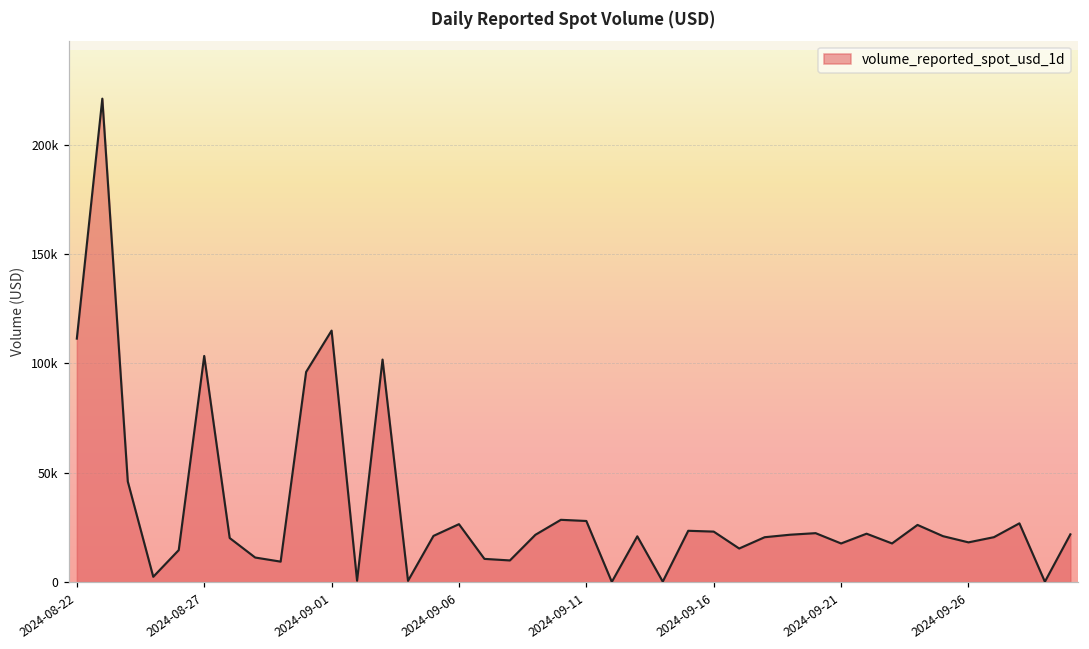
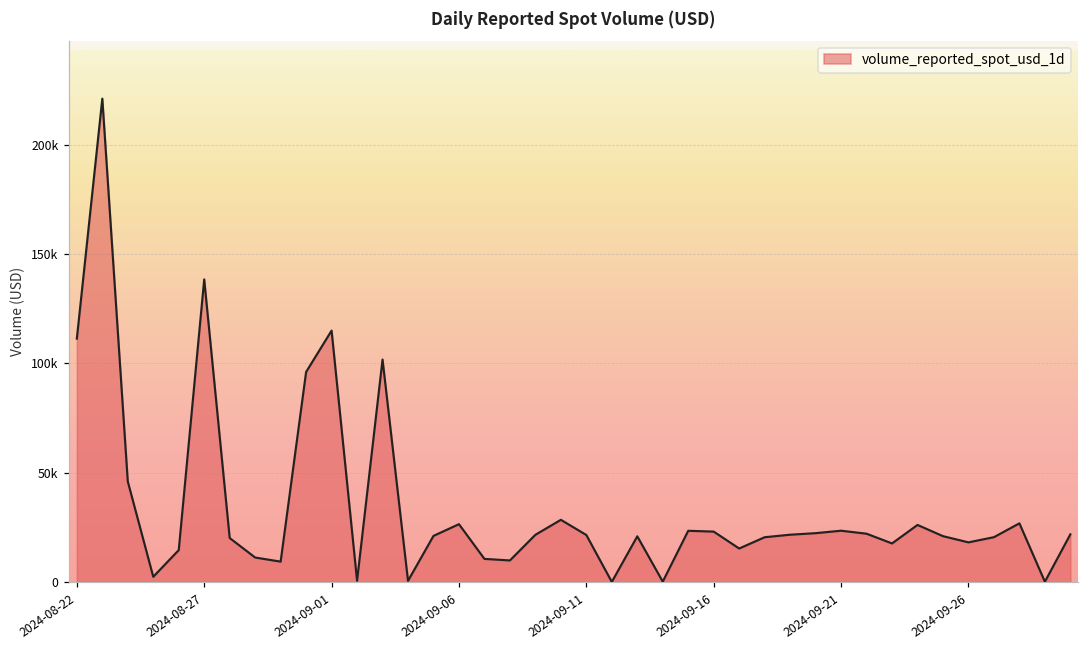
  {
    "2024-08-22": 111000,
-   "2024-08-27": 103000,
+   "2024-08-27": 138000,
    "2024-09-01": 115000,
    "2024-09-06": 26000,
-   "2024-09-11": 28000,
+   "2024-09-11": 21000,
    "2024-09-16": 23000,
-   "2024-09-21": 18000,
+   "2024-09-21": 23000,
    "2024-09-26": 18000
  }
